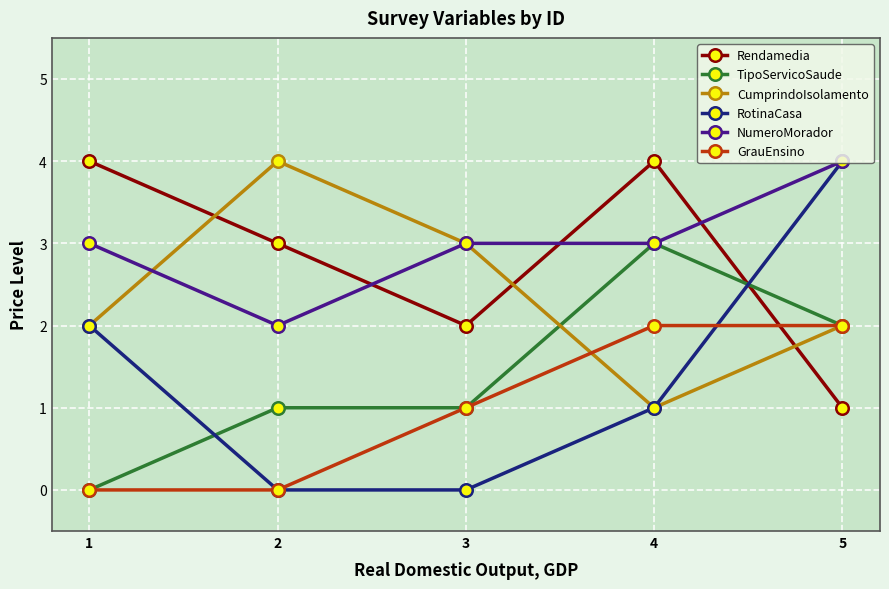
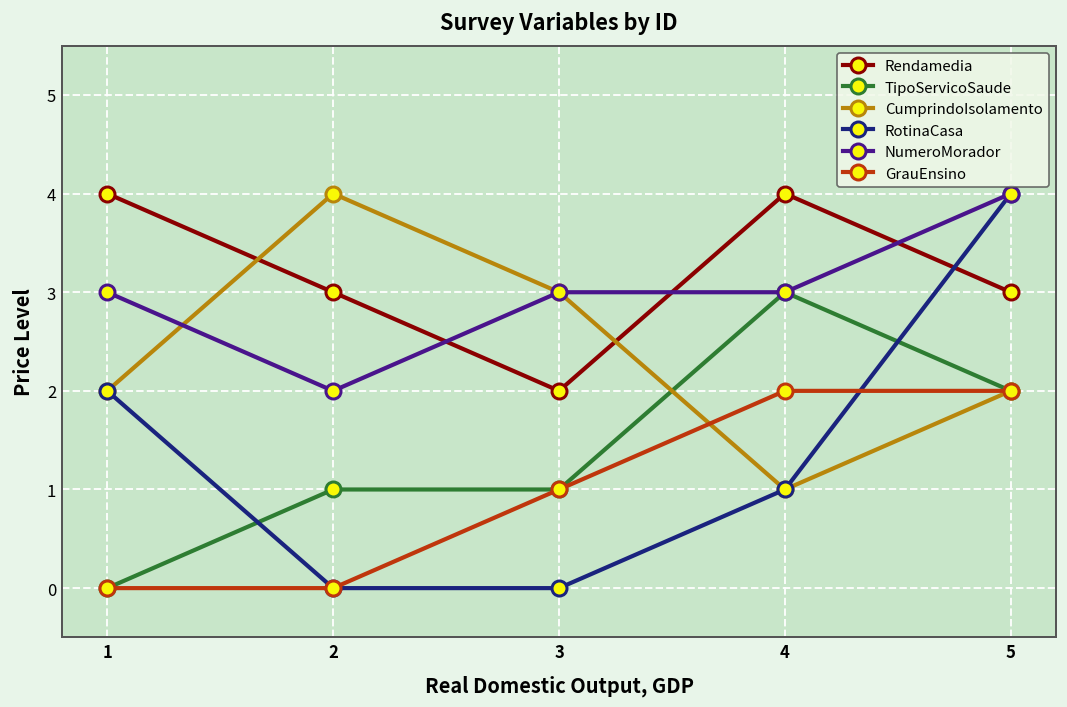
  {
    "Rendamedia": {
      "1": 4,
      "2": 3,
      "3": 2,
      "4": 4,
-     "5": 1
+     "5": 3
    },
    "TipoServicoSaude": {
      "2": 1
    },
    "CumprindoIsolamento": {
      "2": 4
    },
    "GrauEnsino": {
      "4": 2
    }
  }
